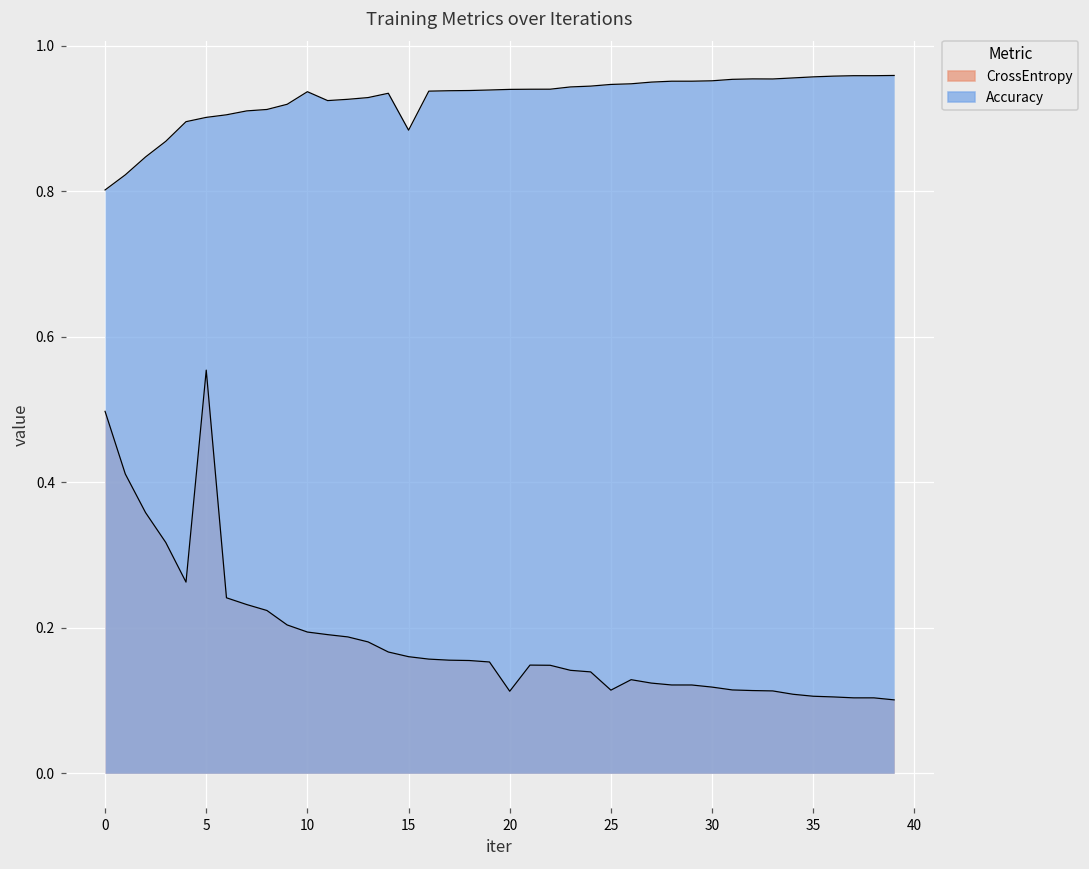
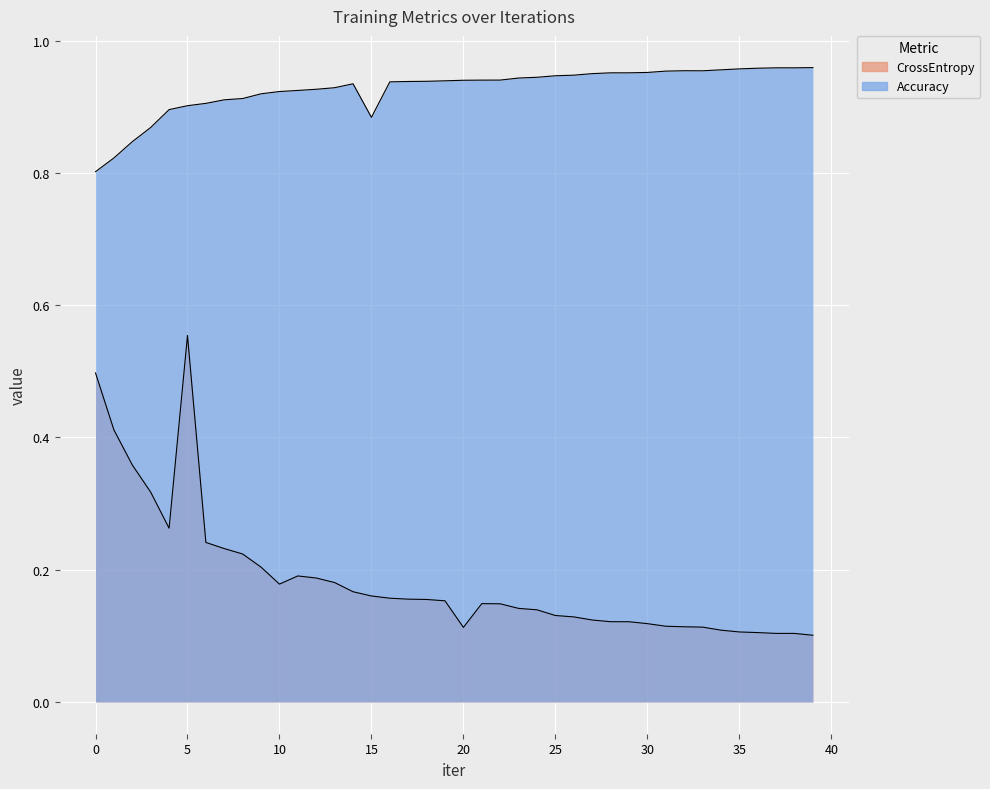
  {
    "CrossEntropy": {
      "0": 0.50,
      "5": 0.55,
-     "10": 0.19,
+     "10": 0.18,
      "15": 0.16,
      "20": 0.11,
-     "25": 0.11,
+     "25": 0.13,
      "30": 0.12,
      "35": 0.11
    },
    "Accuracy": {
      "0": 0.80,
      "5": 0.90,
-     "10": 0.94,
+     "10": 0.92,
      "15": 0.88,
      "20": 0.94,
      "25": 0.95,
      "30": 0.95,
      "35": 0.96
    }
  }
